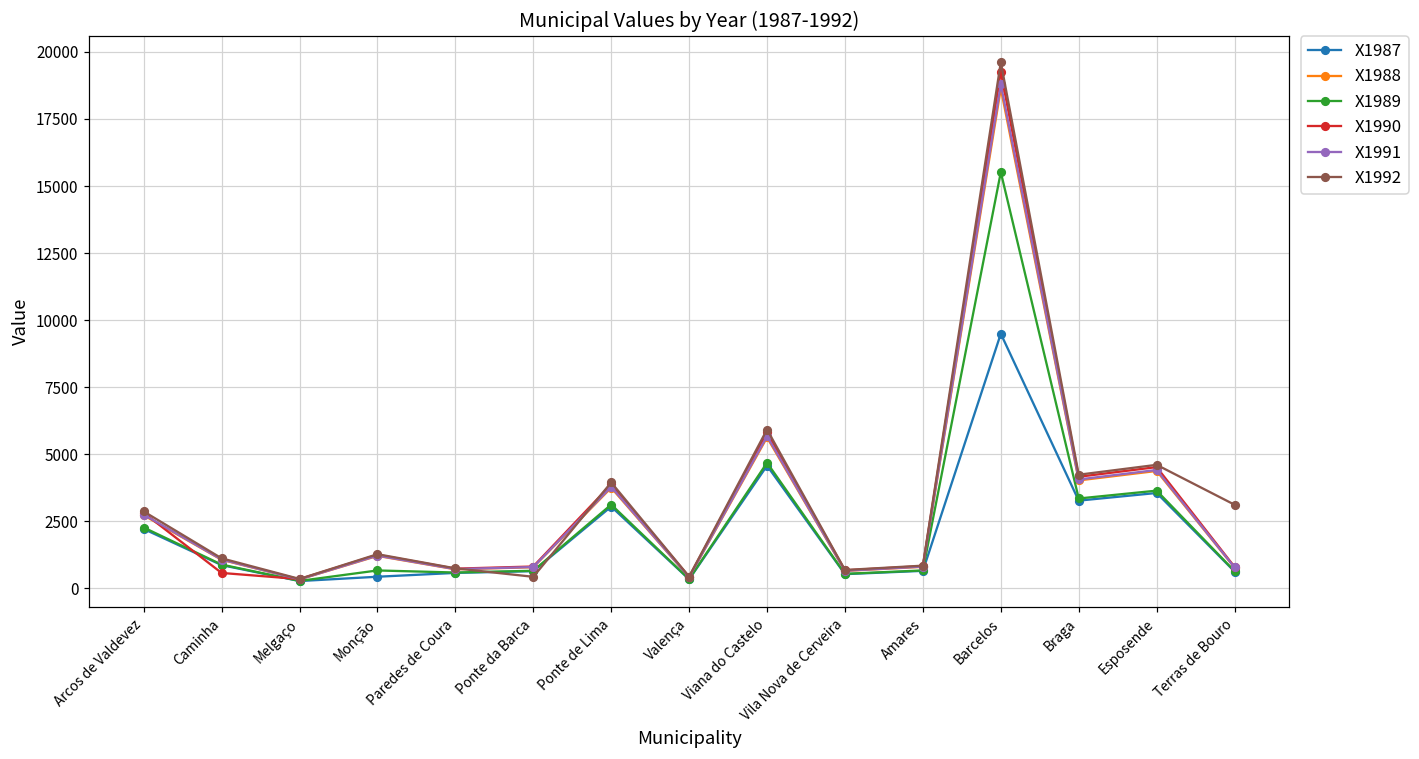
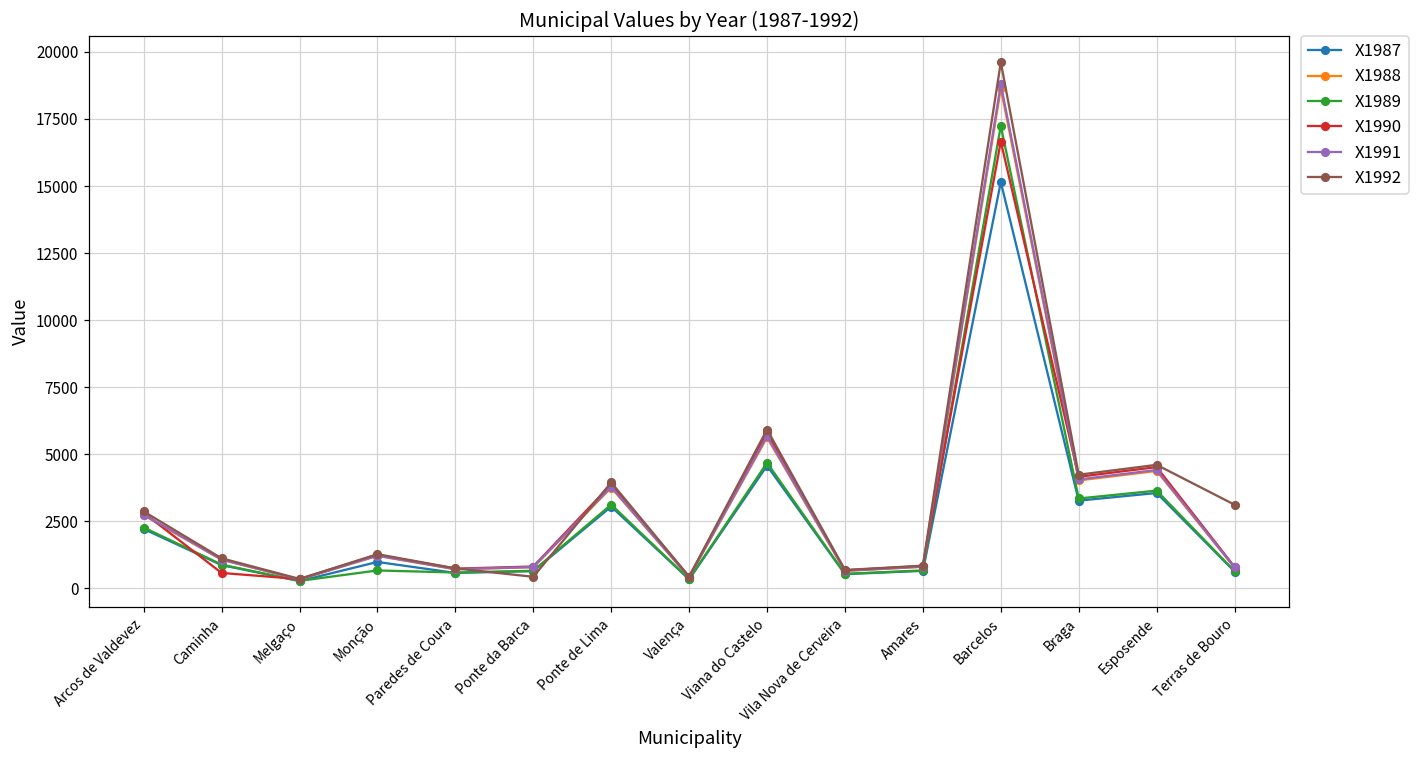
  {
    "X1987": {
-     "Monção": 400,
+     "Monção": 1000,
      "Viana do Castelo": 4600,
-     "Barcelos": 9500
+     "Barcelos": 15100
    },
    "X1988": {
      "Barcelos": 18600
    },
    "X1989": {
      "Monção": 700,
      "Viana do Castelo": 4700,
-     "Barcelos": 15500
+     "Barcelos": 17200
    },
    "X1990": {
      "Caminha": 600,
      "Viana do Castelo": 5800,
-     "Barcelos": 19300
+     "Barcelos": 16700
    },
    "X1991": {
      "Barcelos": 18800
    },
    "X1992": {
      "Ponte da Barca": 400,
      "Viana do Castelo": 5900,
      "Barcelos": 19600,
      "Terras de Bouro": 3100
    }
  }
